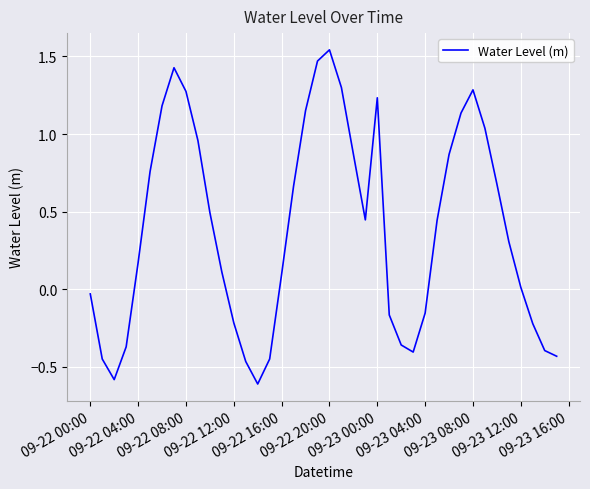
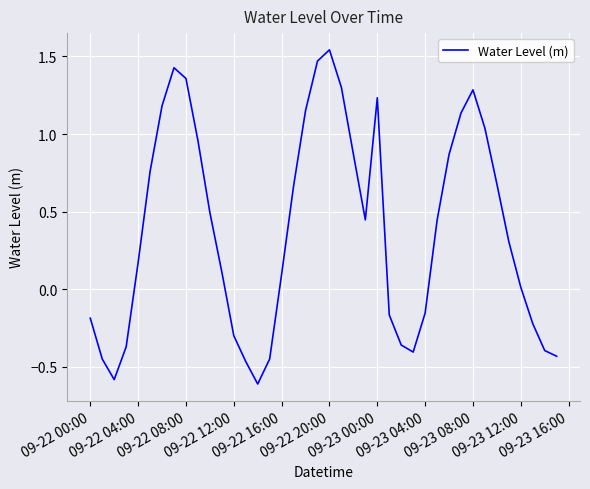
  {
-   "09-22 00:00": -0.03,
+   "09-22 00:00": -0.19,
    "09-22 04:00": 0.17,
-   "09-22 08:00": 1.27,
-   "09-22 12:00": -0.22,
+   "09-22 08:00": 1.36,
+   "09-22 12:00": -0.30,
    "09-22 16:00": 0.10,
    "09-22 20:00": 1.54,
    "09-23 00:00": 1.23,
    "09-23 04:00": -0.15,
    "09-23 08:00": 1.28,
    "09-23 12:00": 0.01
  }
